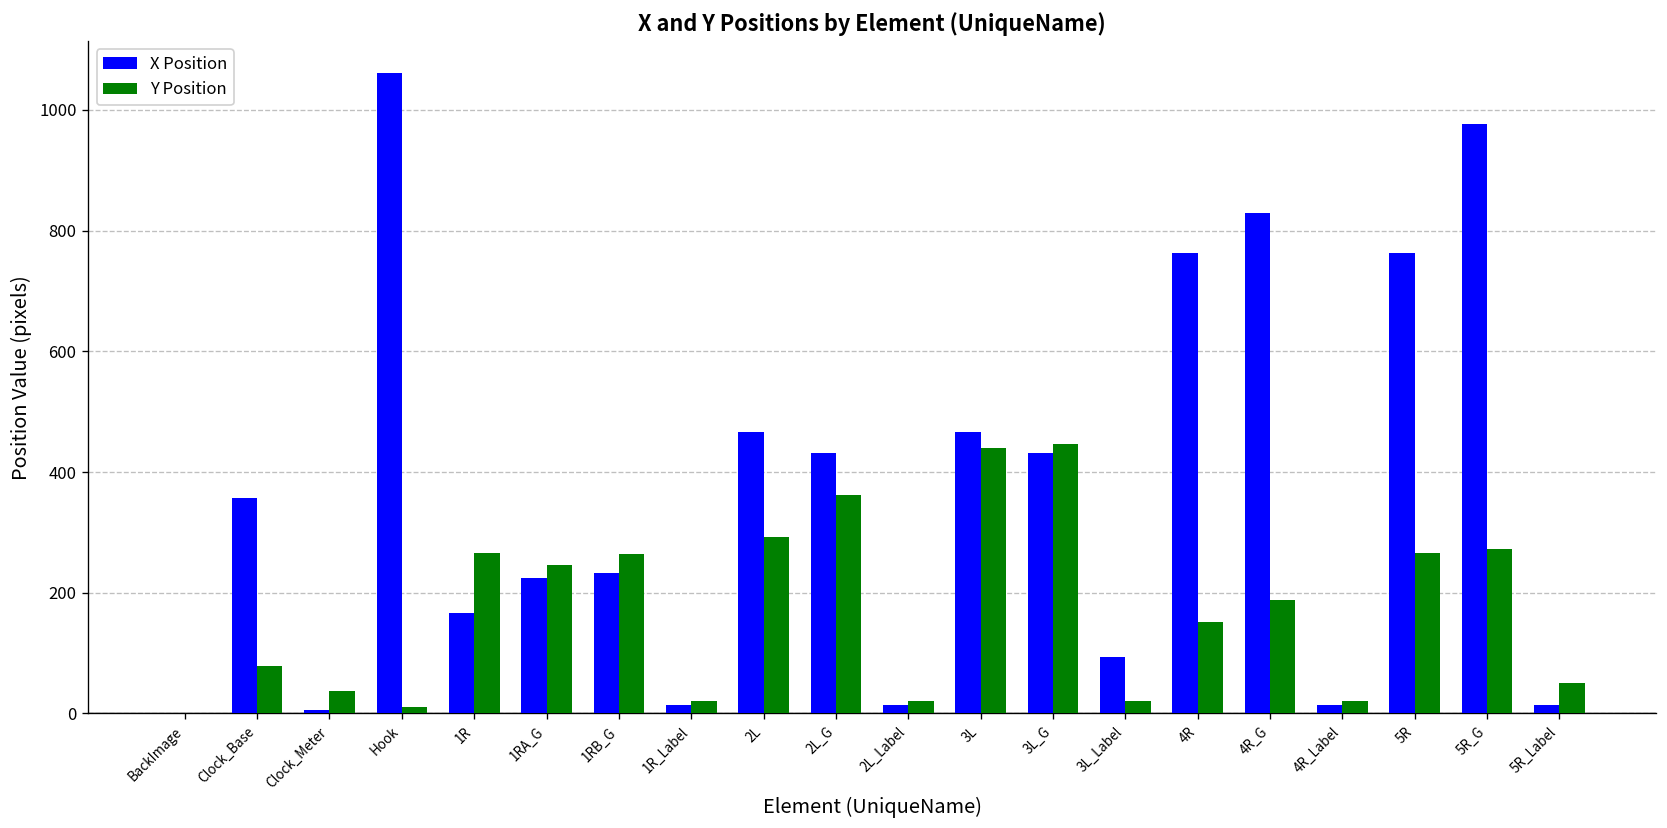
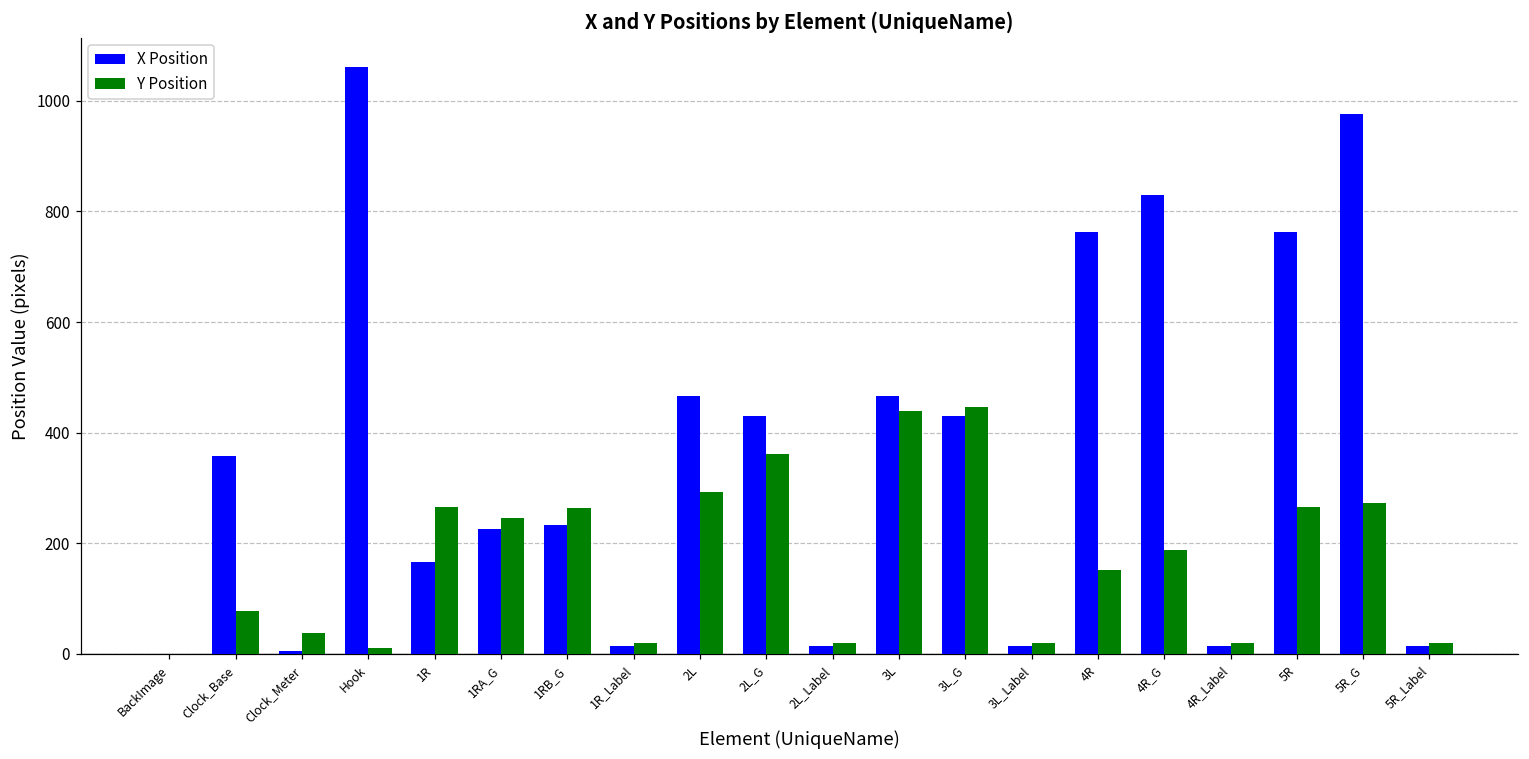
  {
    "X Position": {
      "BackImage": 0,
      "Clock_Base": 360,
      "Clock_Meter": 10,
      "Hook": 1060,
      "1R": 170,
      "1RA_G": 230,
      "1RB_G": 230,
      "1R_Label": 10,
      "2L": 470,
      "2L_G": 430,
      "2L_Label": 10,
      "3L": 470,
      "3L_G": 430,
-     "3L_Label": 90,
+     "3L_Label": 10,
      "4R": 760,
      "4R_G": 830,
      "4R_Label": 10,
      "5R": 760,
      "5R_G": 980,
      "5R_Label": 10
    },
    "Y Position": {
      "BackImage": 0,
      "Clock_Base": 80,
      "Clock_Meter": 40,
      "Hook": 10,
      "1R": 270,
      "1RA_G": 250,
      "1RB_G": 260,
      "1R_Label": 20,
      "2L": 290,
      "2L_G": 360,
      "2L_Label": 20,
      "3L": 440,
      "3L_G": 450,
      "3L_Label": 20,
      "4R": 150,
      "4R_G": 190,
      "4R_Label": 20,
      "5R": 270,
      "5R_G": 270,
-     "5R_Label": 50
+     "5R_Label": 20
    }
  }
